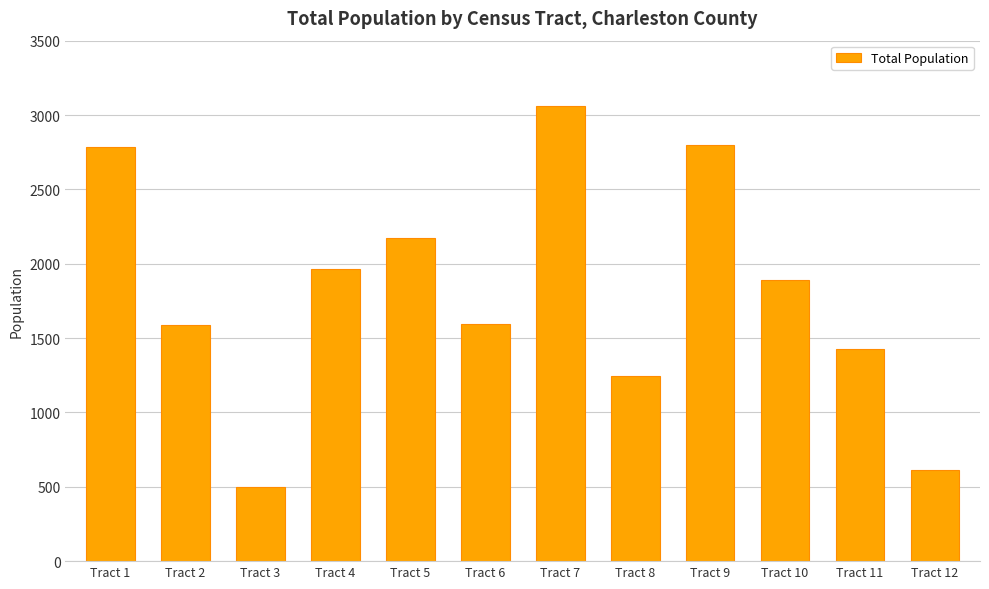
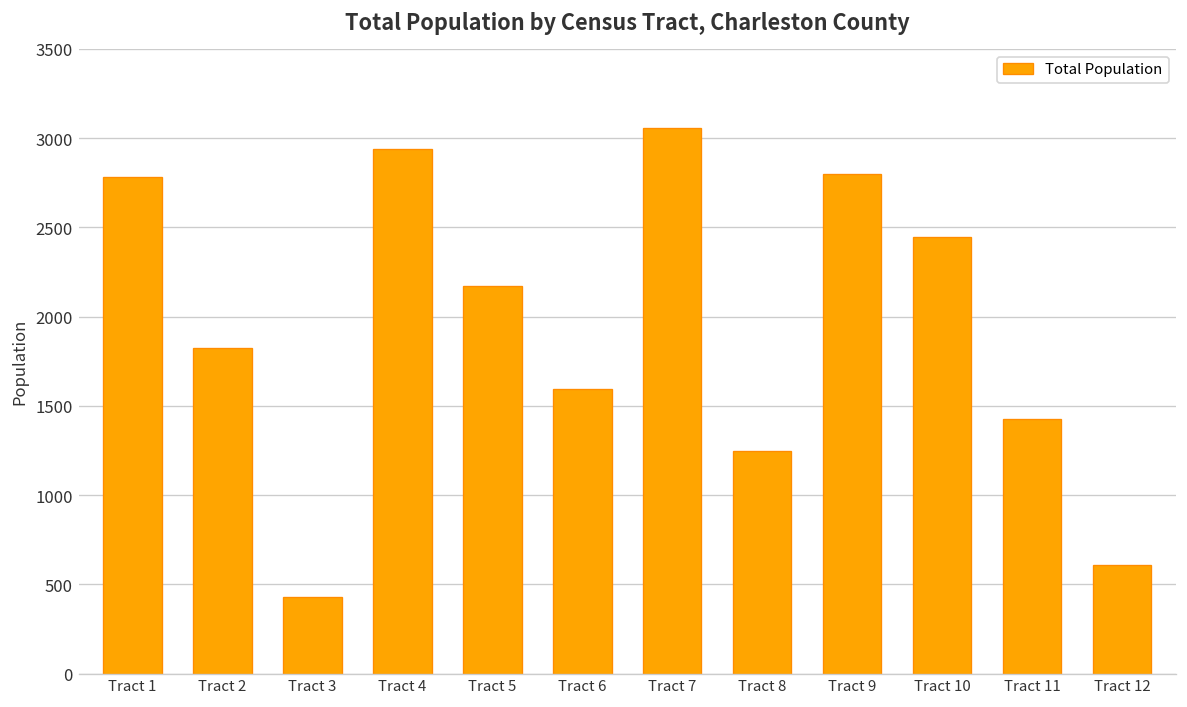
  {
    "Tract 1": 2780,
-   "Tract 2": 1590,
-   "Tract 3": 500,
-   "Tract 4": 1960,
+   "Tract 2": 1830,
+   "Tract 3": 430,
+   "Tract 4": 2940,
    "Tract 5": 2170,
    "Tract 6": 1600,
    "Tract 7": 3060,
    "Tract 8": 1250,
    "Tract 9": 2800,
-   "Tract 10": 1890,
+   "Tract 10": 2440,
    "Tract 11": 1430,
    "Tract 12": 610
  }
